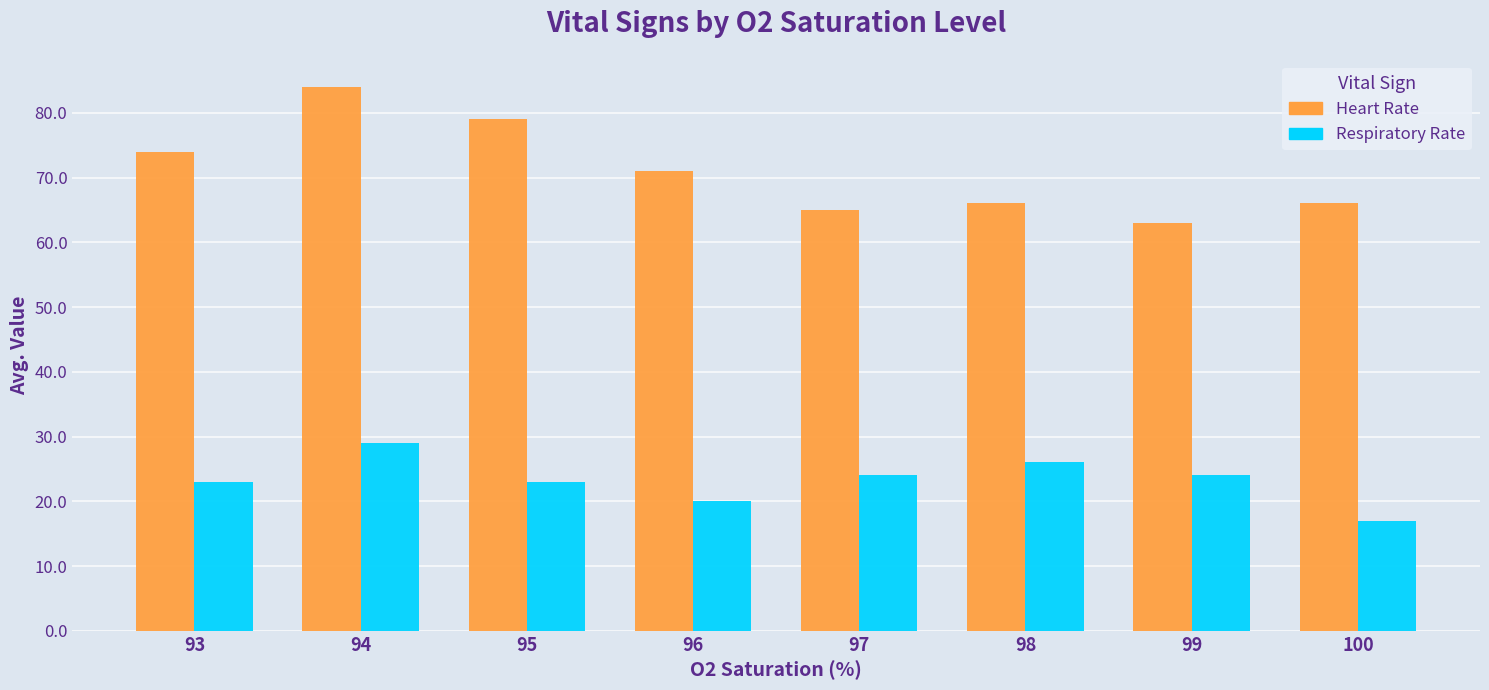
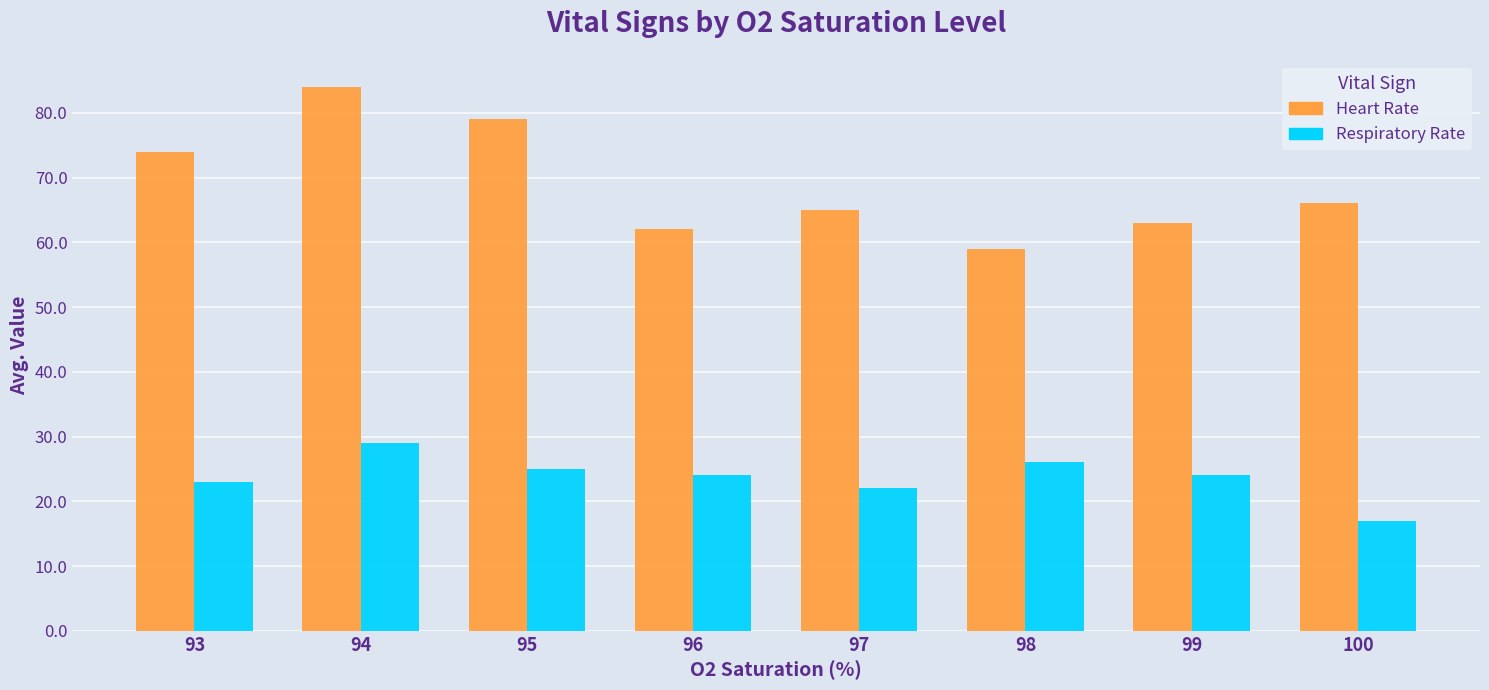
  {
    "Heart Rate": {
      "93": 74,
      "94": 84,
      "95": 79,
-     "96": 71,
+     "96": 62,
      "97": 65,
-     "98": 66,
+     "98": 59,
      "99": 63,
      "100": 66
    },
    "Respiratory Rate": {
      "93": 23,
      "94": 29,
-     "95": 23,
-     "96": 20,
-     "97": 24,
+     "95": 25,
+     "96": 24,
+     "97": 22,
      "98": 26,
      "99": 24,
      "100": 17
    }
  }
